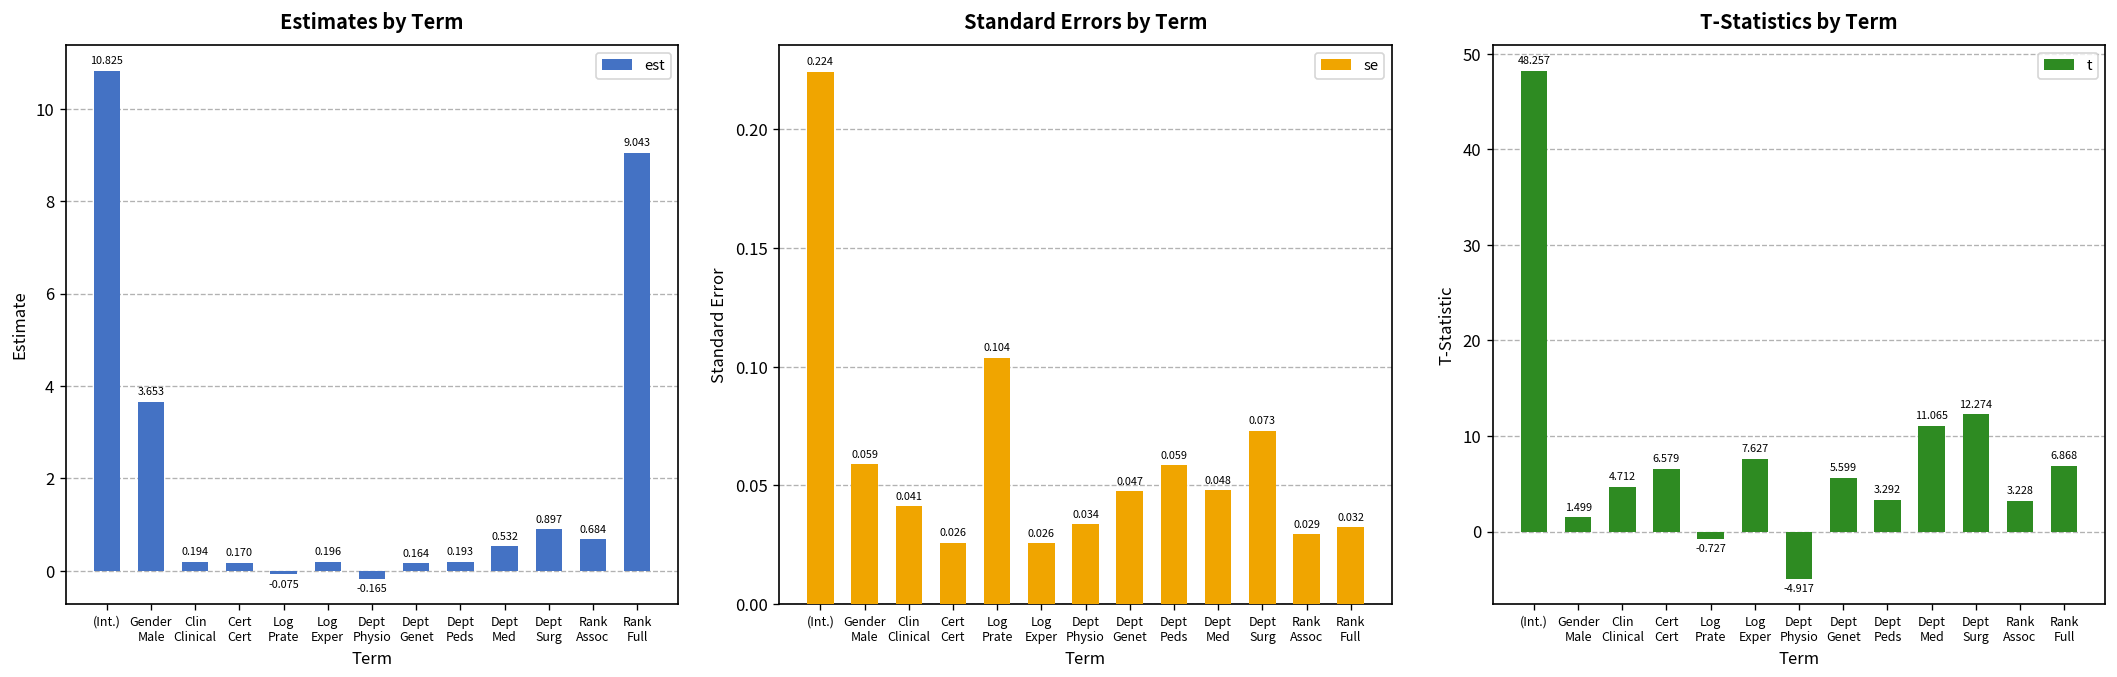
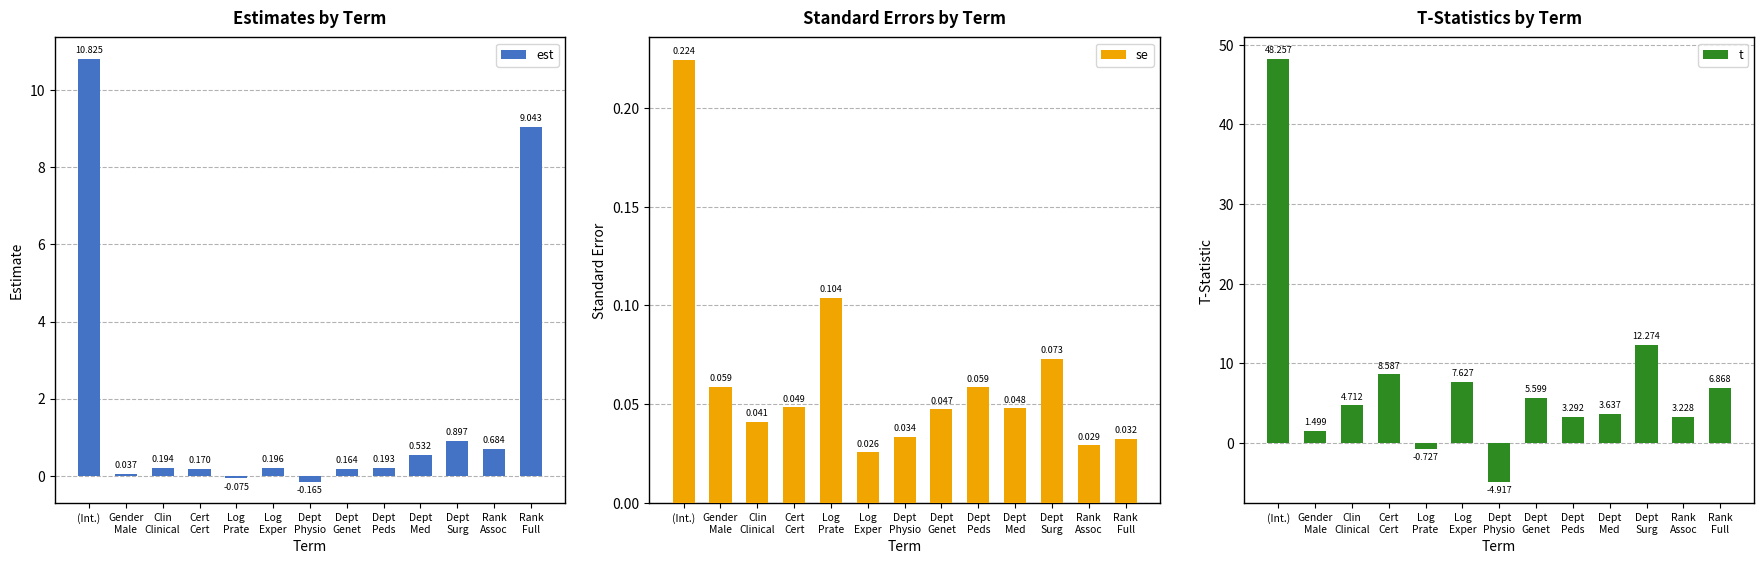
  {
    "Estimates by Term": {
      "(Int.)": 10.825,
-     "Gender Male": 3.653,
+     "Gender Male": 0.037,
      "Clin Clinical": 0.194,
      "Cert Cert": 0.170,
      "Log Prate": -0.075,
      "Log Exper": 0.196,
      "Dept Physio": -0.165,
      "Dept Genet": 0.164,
      "Dept Peds": 0.193,
      "Dept Med": 0.532,
      "Dept Surg": 0.897,
      "Rank Assoc": 0.684,
      "Rank Full": 9.043
    },
    "Standard Errors by Term": {
      "(Int.)": 0.224,
      "Gender Male": 0.059,
      "Clin Clinical": 0.041,
-     "Cert Cert": 0.026,
+     "Cert Cert": 0.049,
      "Log Prate": 0.104,
      "Log Exper": 0.026,
      "Dept Physio": 0.034,
      "Dept Genet": 0.047,
      "Dept Peds": 0.059,
      "Dept Med": 0.048,
      "Dept Surg": 0.073,
      "Rank Assoc": 0.029,
      "Rank Full": 0.032
    },
    "T-Statistics by Term": {
      "(Int.)": 48.257,
      "Gender Male": 1.499,
      "Clin Clinical": 4.712,
-     "Cert Cert": 6.579,
+     "Cert Cert": 8.587,
      "Log Prate": -0.727,
      "Log Exper": 7.627,
      "Dept Physio": -4.917,
      "Dept Genet": 5.599,
      "Dept Peds": 3.292,
-     "Dept Med": 11.065,
+     "Dept Med": 3.637,
      "Dept Surg": 12.274,
      "Rank Assoc": 3.228,
      "Rank Full": 6.868
    }
  }
